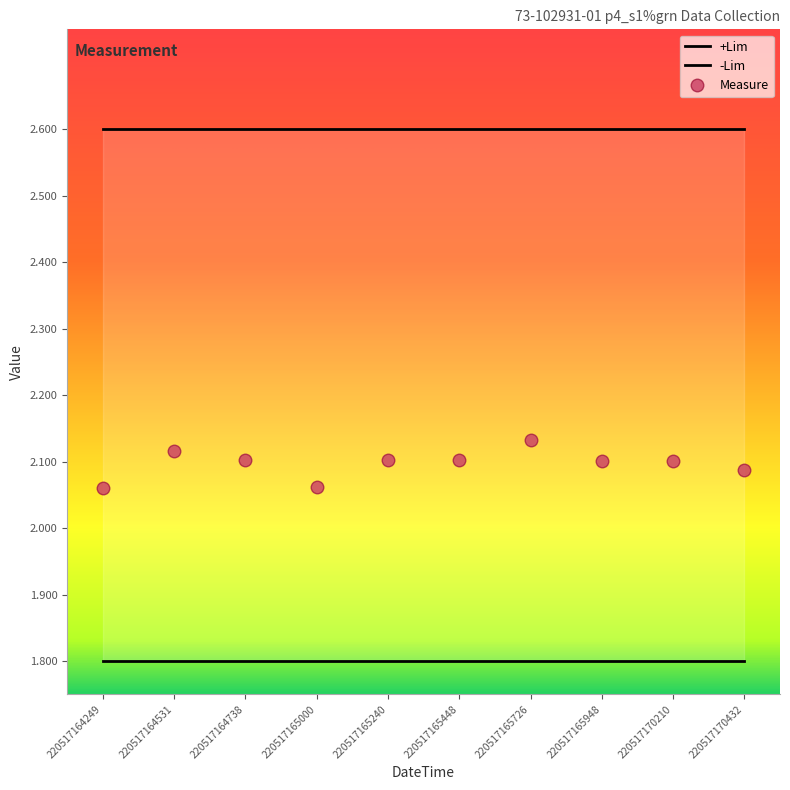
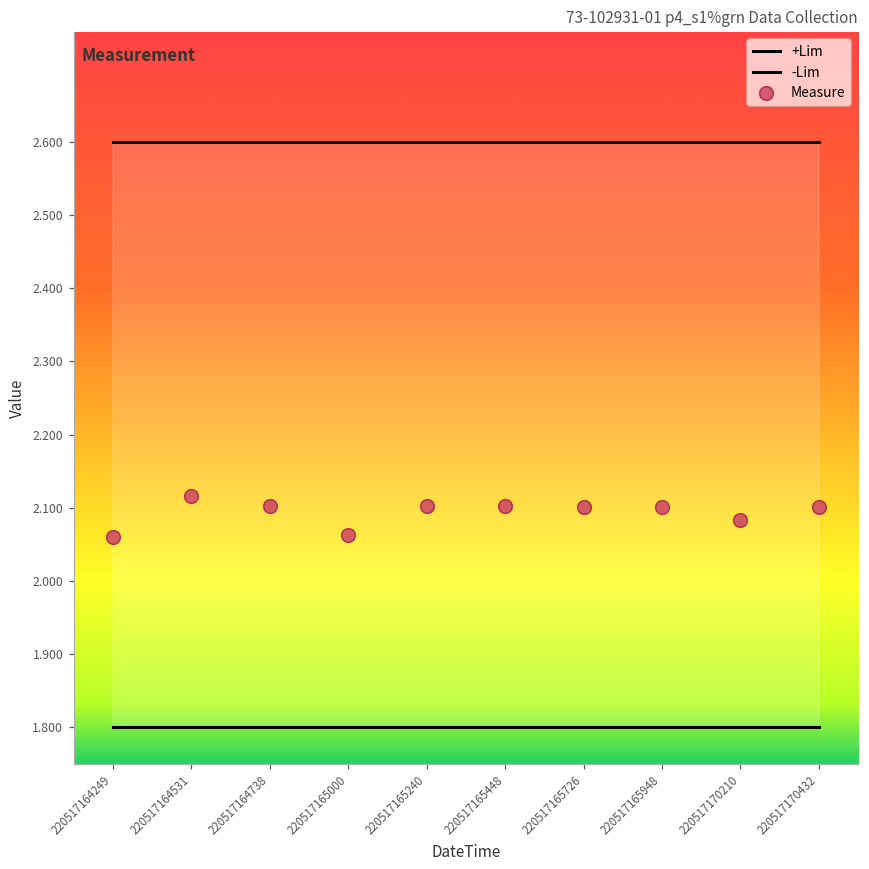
  {
    "Measure": {
      "220517164249": 2.06,
      "220517164531": 2.12,
      "220517164738": 2.10,
      "220517165000": 2.06,
      "220517165240": 2.10,
      "220517165448": 2.10,
-     "220517165726": 2.13,
+     "220517165726": 2.10,
      "220517165948": 2.10,
-     "220517170210": 2.10,
-     "220517170432": 2.09
+     "220517170210": 2.08,
+     "220517170432": 2.10
    }
  }
